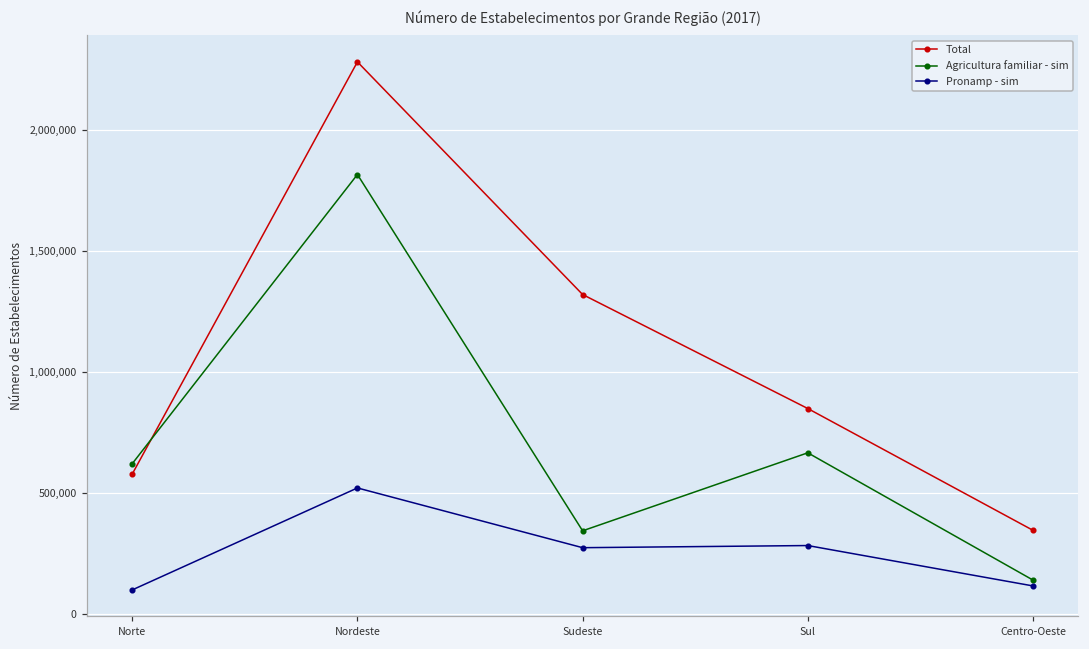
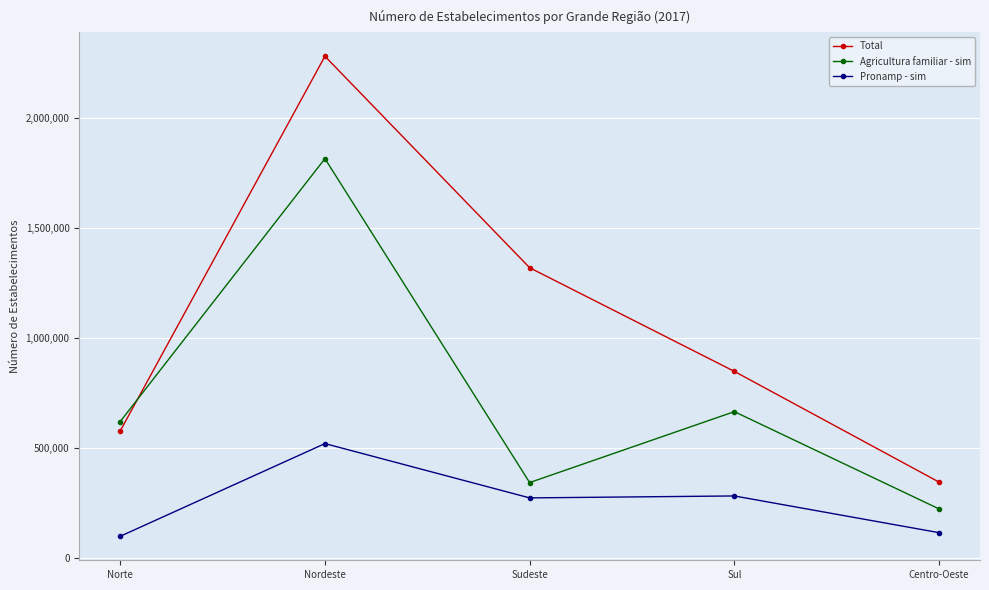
  {
    "Total": {
      "Norte": "580,000",
      "Nordeste": "2,280,000",
      "Sudeste": "1,320,000",
      "Sul": "850,000",
      "Centro-Oeste": "350,000"
    },
    "Agricultura familiar - sim": {
      "Norte": "620,000",
      "Nordeste": "1,820,000",
      "Sudeste": "340,000",
      "Sul": "670,000",
-     "Centro-Oeste": "140,000"
+     "Centro-Oeste": "220,000"
    },
    "Pronamp - sim": {
      "Norte": "100,000",
      "Nordeste": "520,000",
      "Sudeste": "270,000",
      "Sul": "280,000",
      "Centro-Oeste": "120,000"
    }
  }
